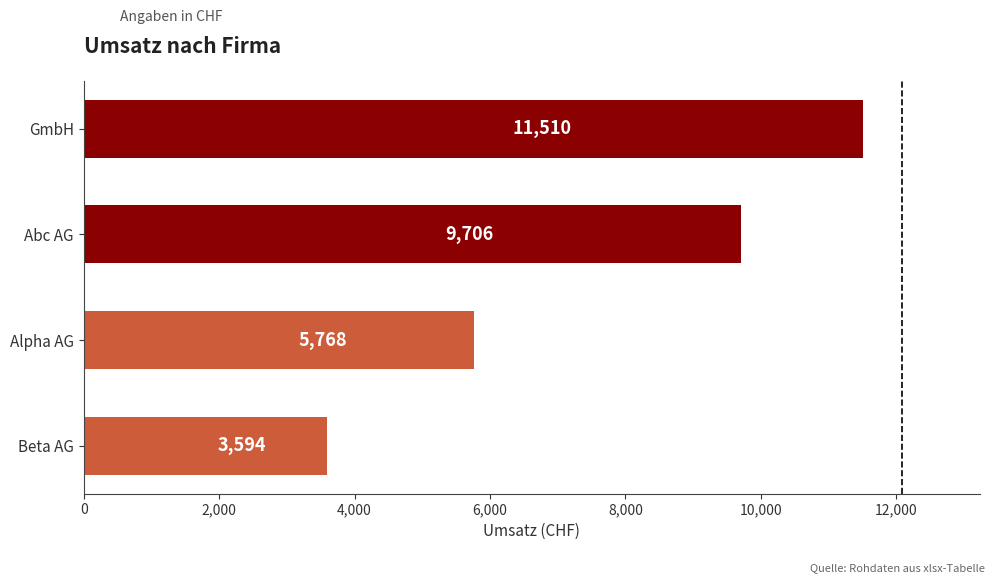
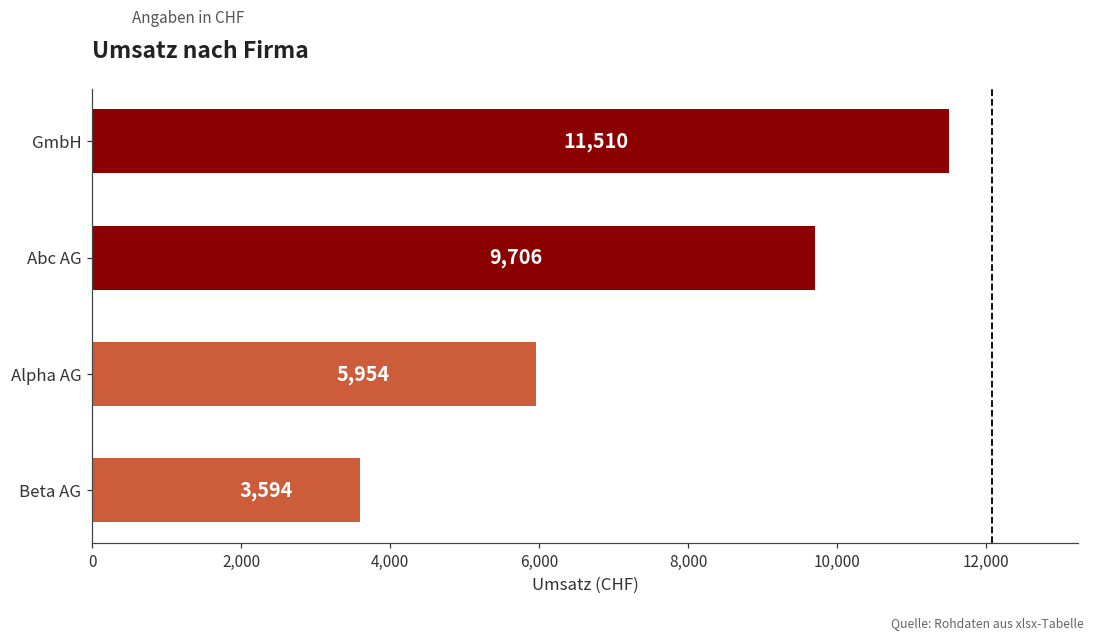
  {
    "GmbH": "11,510",
    "Abc AG": "9,706",
-   "Alpha AG": "5,768",
+   "Alpha AG": "5,954",
    "Beta AG": "3,594"
  }
